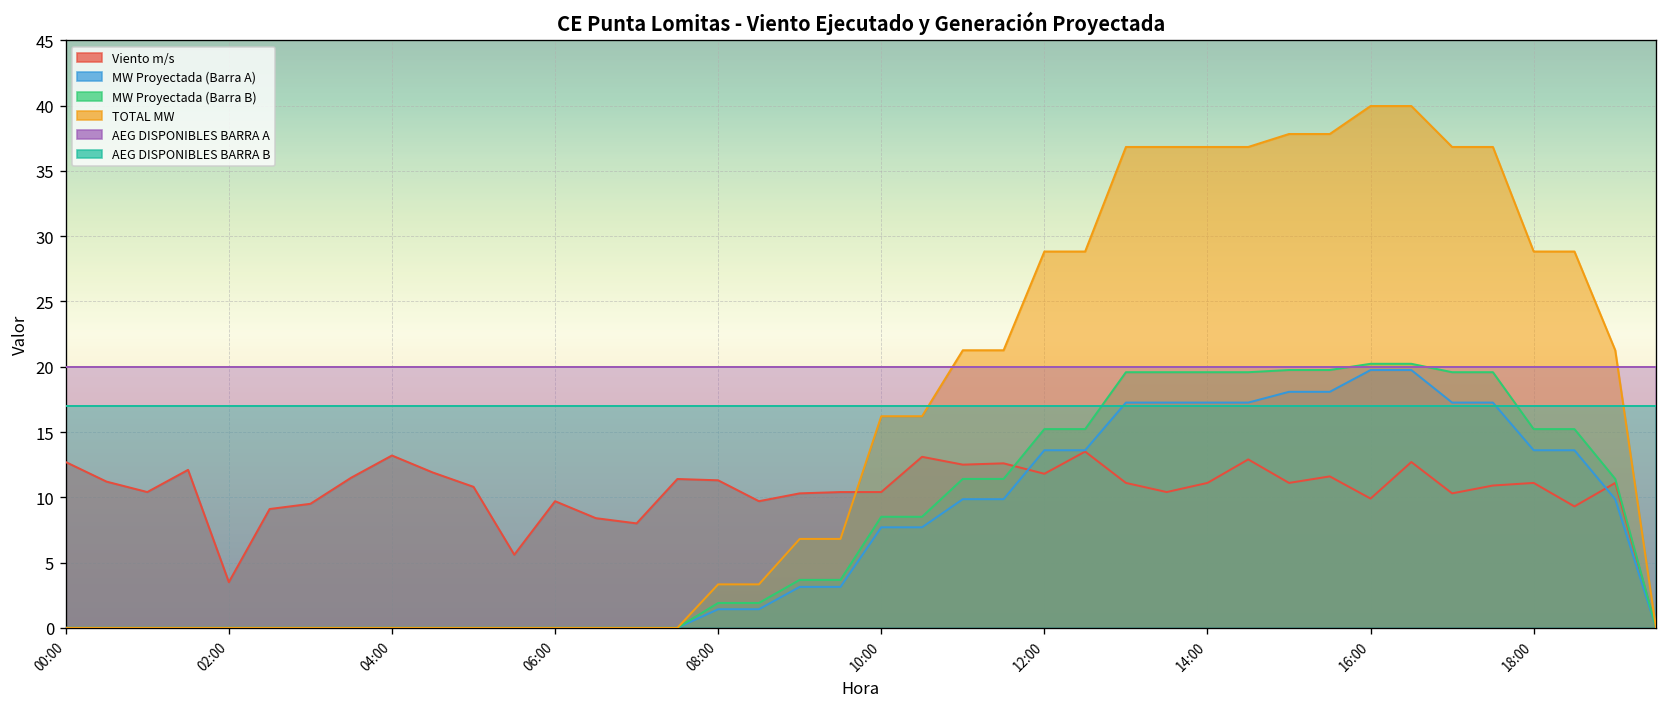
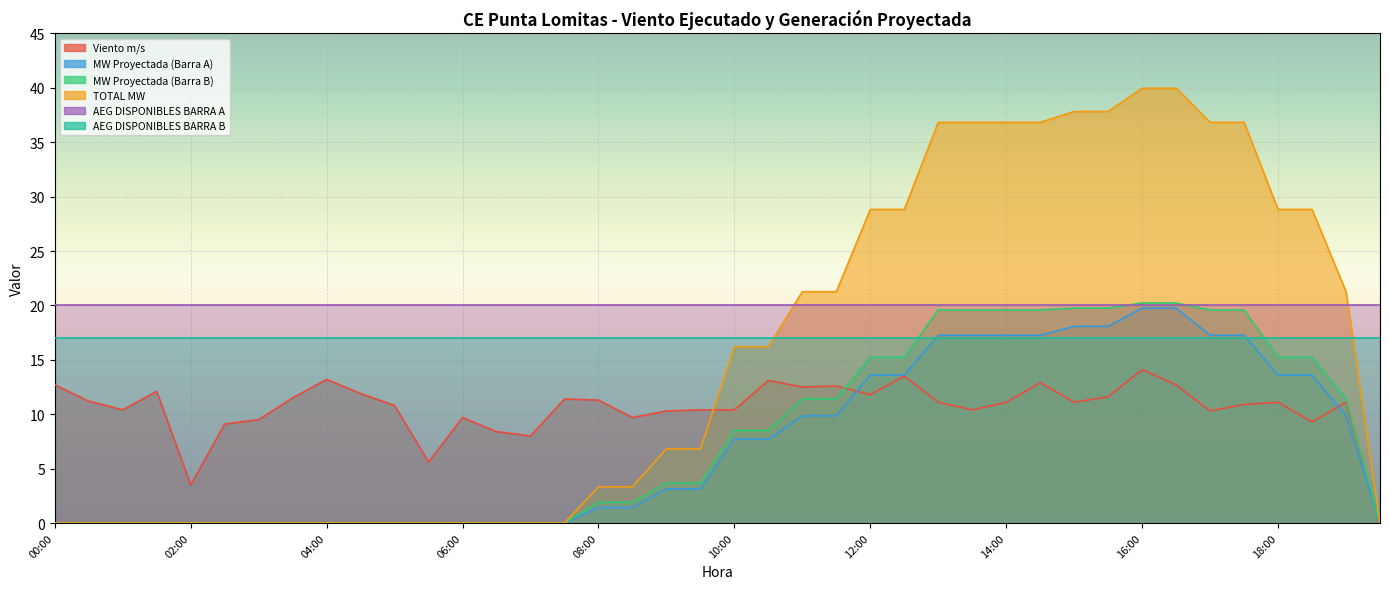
  {
    "Viento m/s": {
      "00:00": 12.7,
      "02:00": 3.5,
      "04:00": 13.2,
      "06:00": 9.7,
      "08:00": 11.3,
      "10:00": 10.4,
      "12:00": 11.8,
      "14:00": 11.1,
-     "16:00": 9.9,
+     "16:00": 14.1,
      "18:00": 11.1
    },
    "MW Proyectada (Barra A)": {
      "08:00": 1.4,
      "10:00": 7.7,
      "12:00": 13.6,
      "14:00": 17.3,
      "16:00": 19.7,
      "18:00": 13.6
    },
    "TOTAL MW": {
      "08:00": 3.3,
      "10:00": 16.2,
      "12:00": 28.8,
      "14:00": 36.8,
      "16:00": 40.0,
      "18:00": 28.8
    },
    "AEG DISPONIBLES BARRA A": {
      "00:00": 20.0,
      "02:00": 20.0,
      "04:00": 20.0,
      "06:00": 20.0,
      "08:00": 20.0,
      "10:00": 20.0,
      "12:00": 20.0,
      "14:00": 20.0,
      "18:00": 20.0
    }
  }
